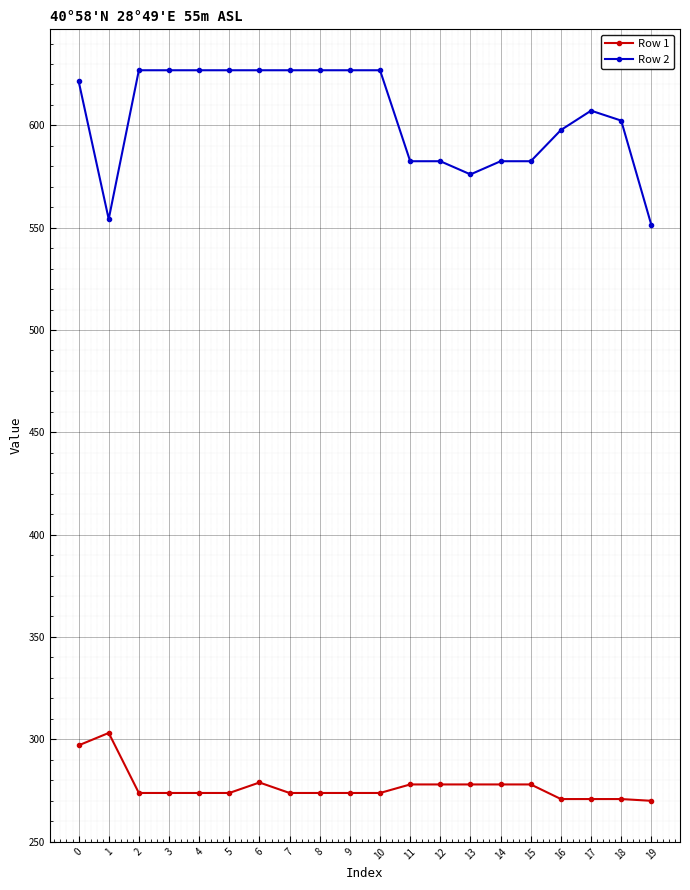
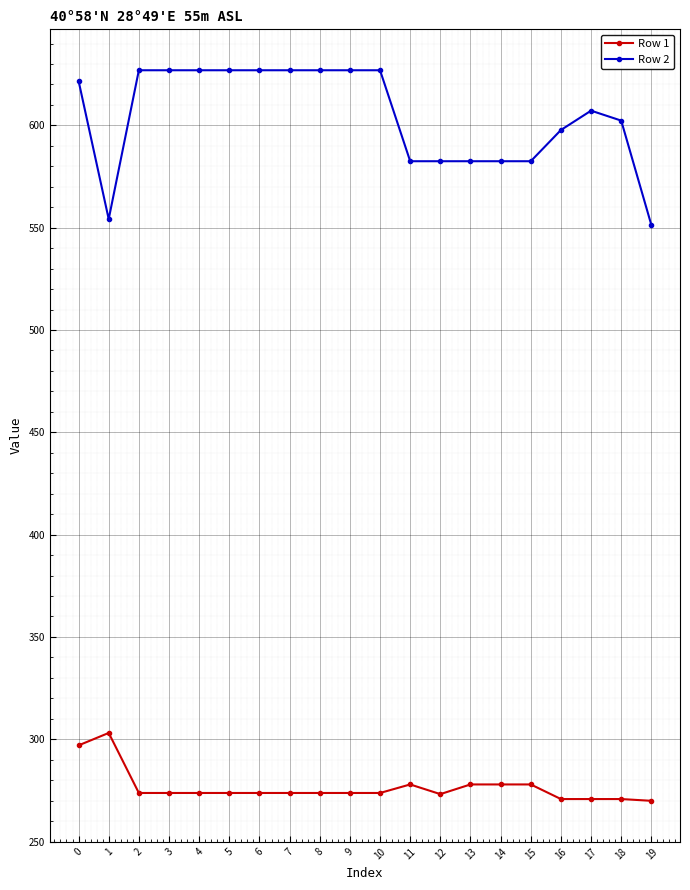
  {
    "Row 1": {
      "0": 297,
      "1": 303,
      "2": 274,
      "3": 274,
      "4": 274,
      "5": 274,
-     "6": 279,
+     "6": 274,
      "7": 274,
      "8": 274,
      "9": 274,
      "10": 274,
      "11": 278,
-     "12": 278,
+     "12": 273,
      "13": 278,
      "14": 278,
      "15": 278,
      "16": 271,
      "17": 271,
      "18": 271,
      "19": 270
    },
    "Row 2": {
      "0": 622,
      "1": 554,
      "2": 627,
      "3": 627,
      "4": 627,
      "5": 627,
      "6": 627,
      "7": 627,
      "8": 627,
      "9": 627,
      "10": 627,
      "11": 582,
      "12": 582,
-     "13": 576,
+     "13": 582,
      "14": 582,
      "15": 582,
      "16": 598,
      "17": 607,
      "18": 602,
      "19": 551
    }
  }
